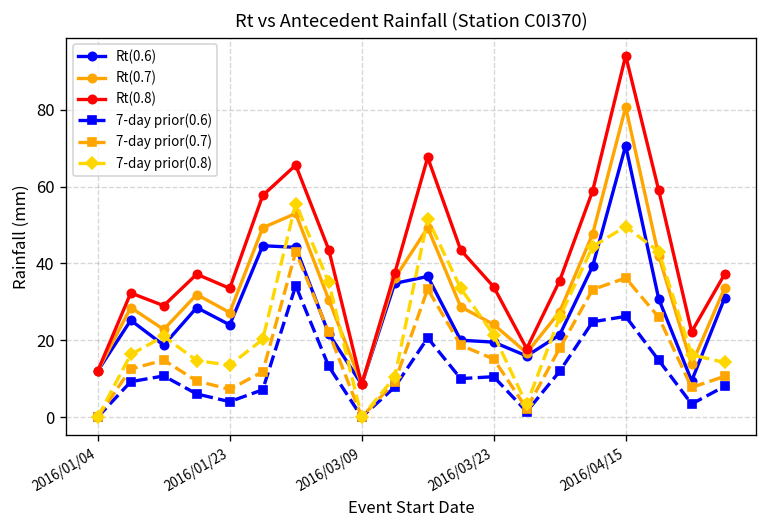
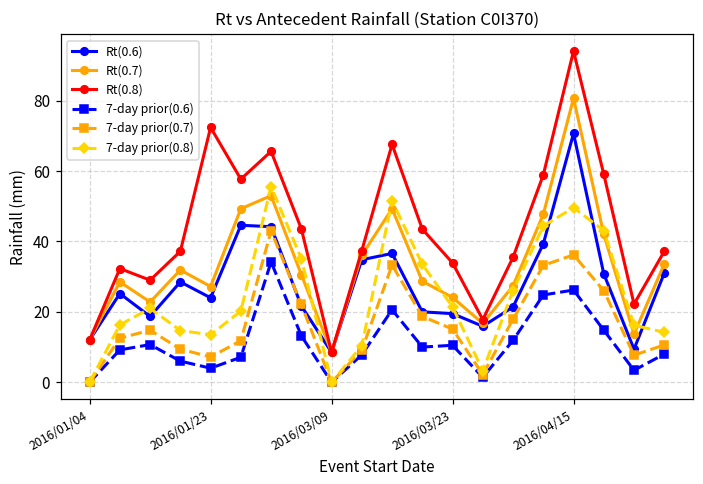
  {
    "Rt(0.8)": {
-     "2016/01/23": 34,
+     "2016/01/23": 72,
      "2016/03/23": 34,
      "2016/04/15": 94
    }
  }
